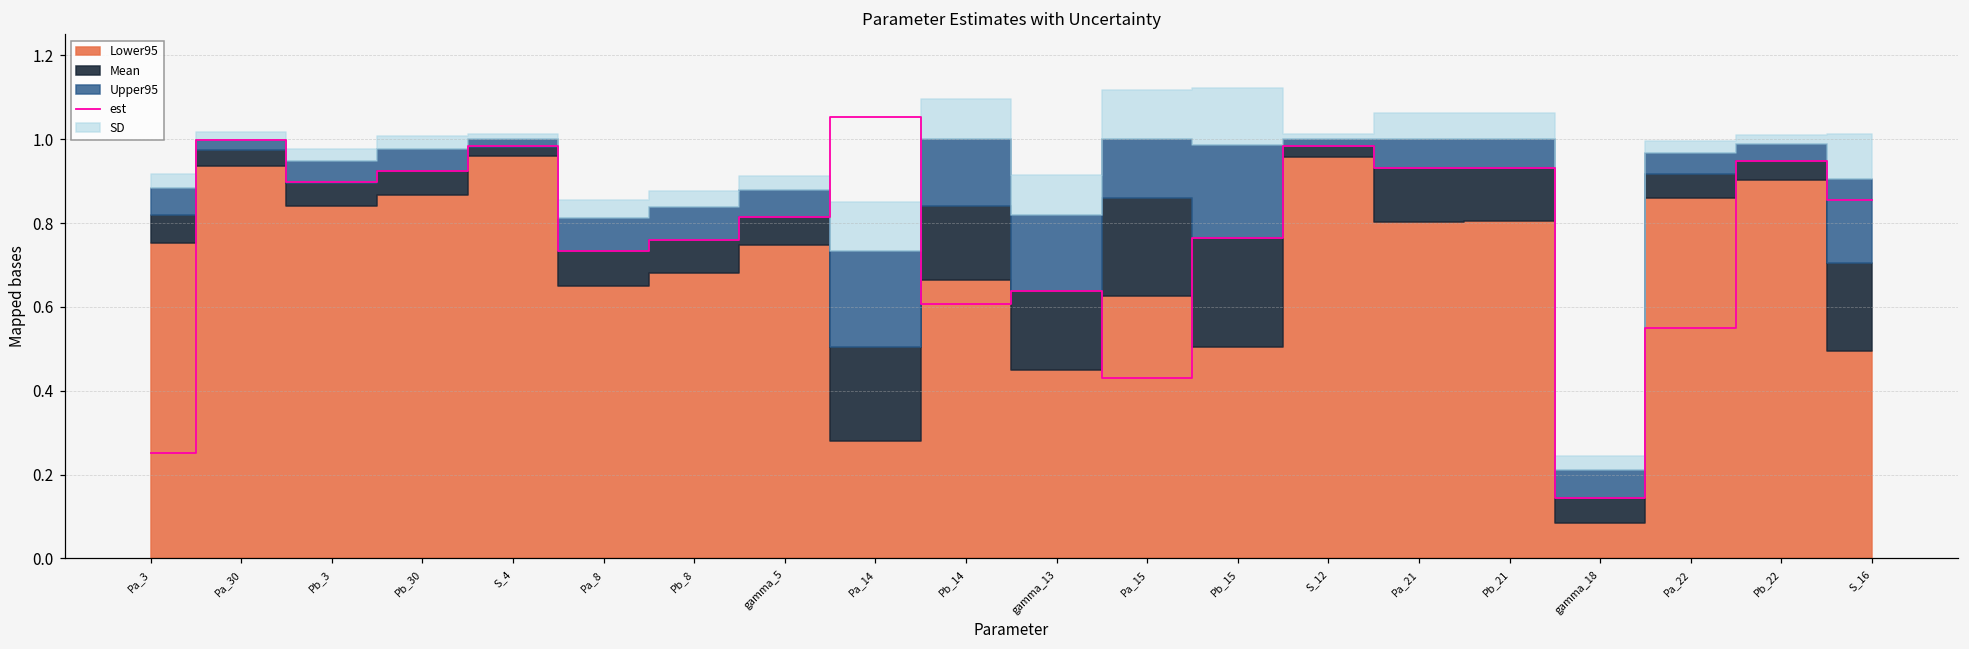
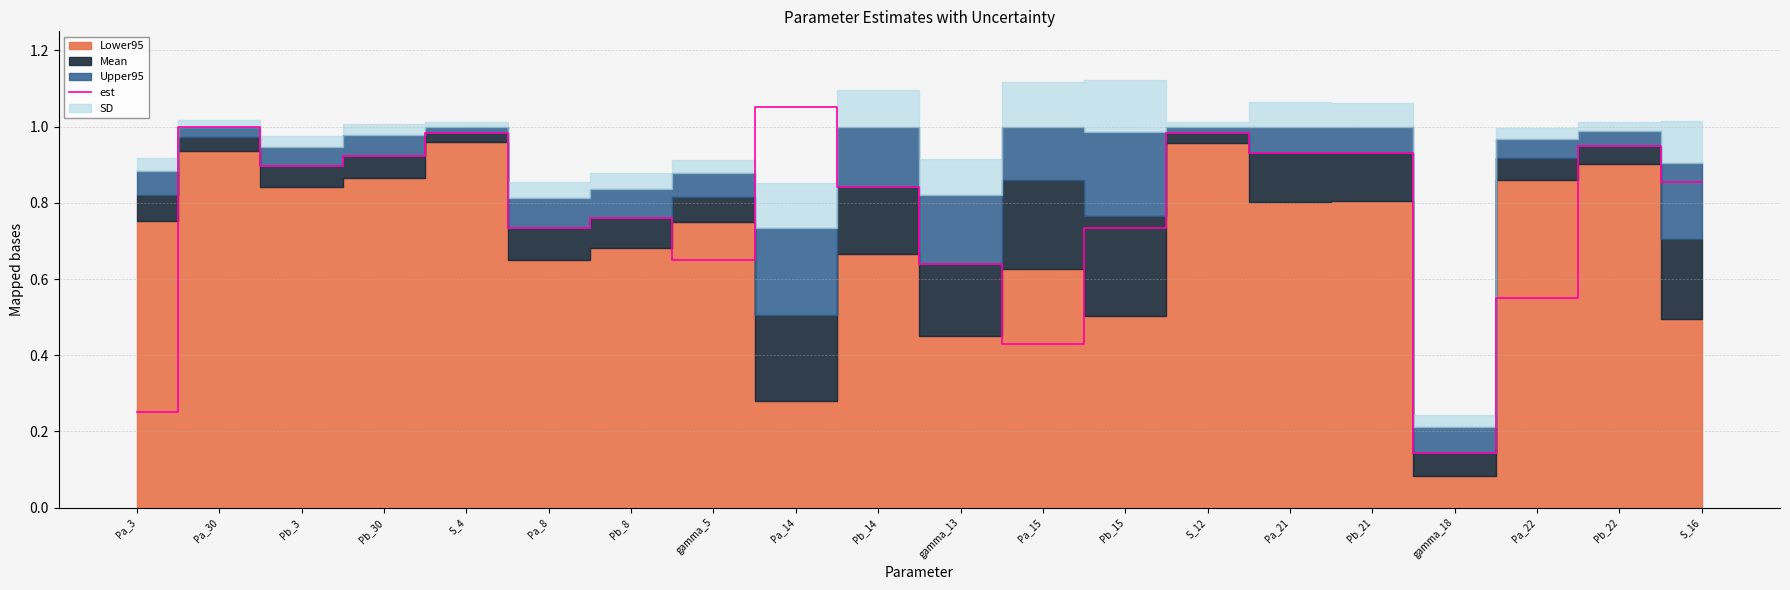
  {
    "est": {
      "Pa_3": 0.25,
      "Pa_30": 1.00,
      "Pb_3": 0.90,
      "Pb_30": 0.92,
      "S_4": 0.98,
      "Pa_8": 0.73,
      "Pb_8": 0.76,
-     "gamma_5": 0.82,
+     "gamma_5": 0.65,
      "Pa_14": 1.05,
-     "Pb_14": 0.61,
+     "Pb_14": 0.84,
      "gamma_13": 0.64,
      "Pa_15": 0.43,
-     "Pb_15": 0.77,
+     "Pb_15": 0.73,
      "S_12": 0.98,
      "Pa_21": 0.93,
      "Pb_21": 0.93,
      "gamma_18": 0.14,
      "Pa_22": 0.55,
      "Pb_22": 0.95,
      "S_16": 0.86
    }
  }
